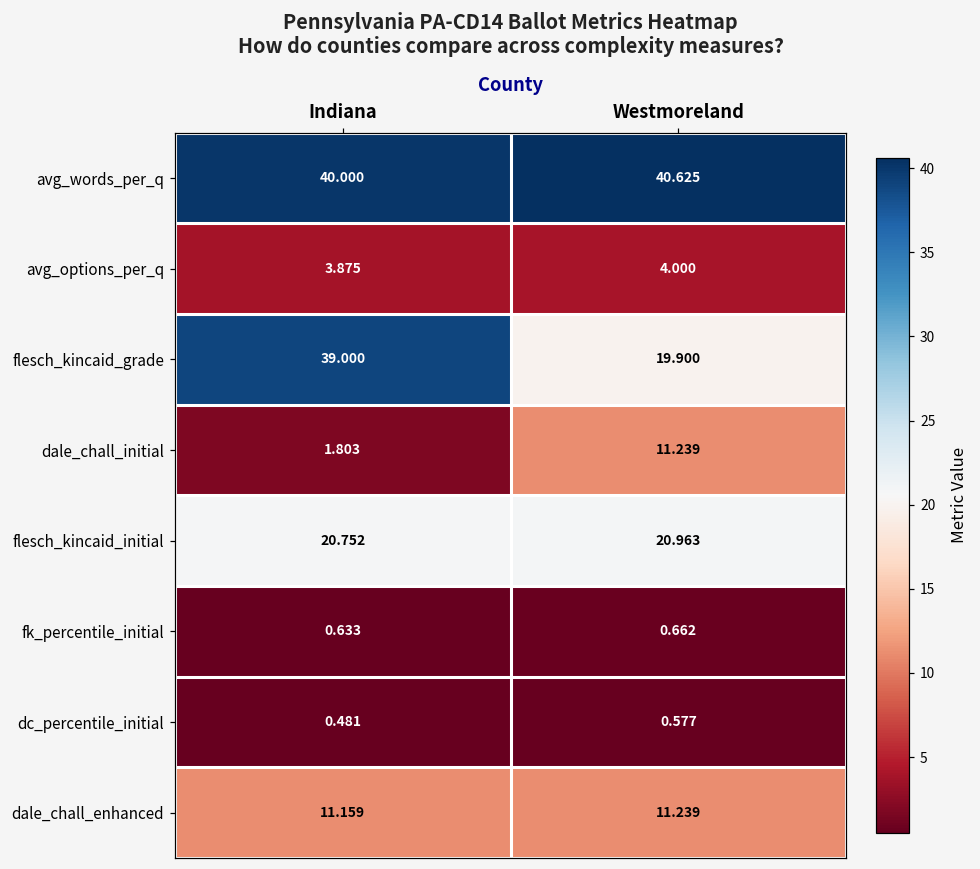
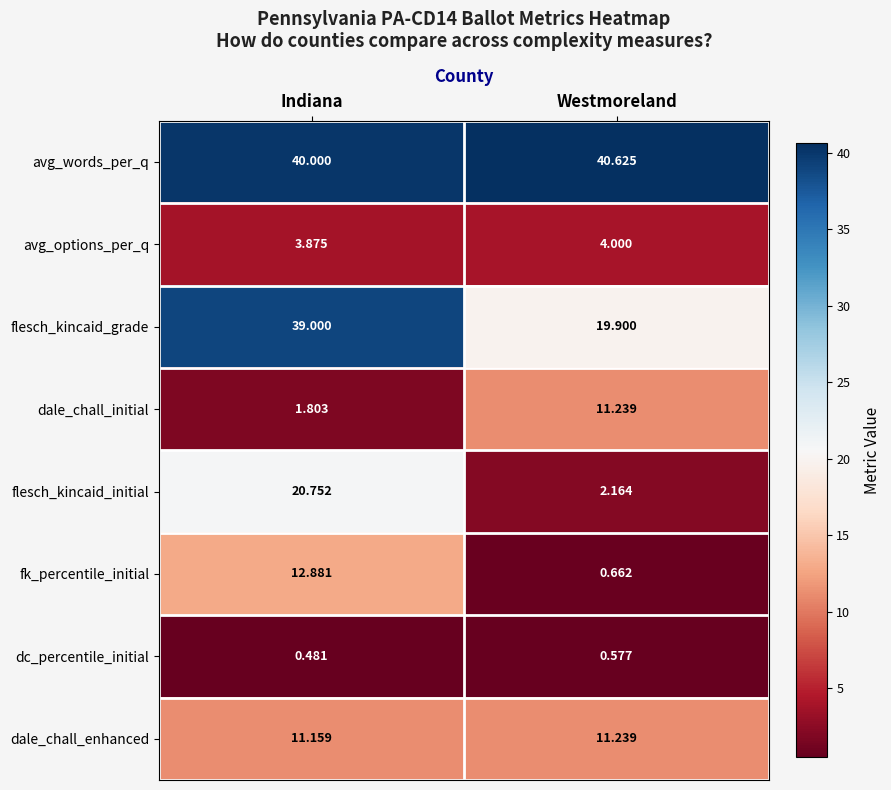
  {
    "avg_words_per_q": {
      "Indiana": 40.000,
      "Westmoreland": 40.625
    },
    "avg_options_per_q": {
      "Indiana": 3.875,
      "Westmoreland": 4.000
    },
    "flesch_kincaid_grade": {
      "Indiana": 39.000,
      "Westmoreland": 19.900
    },
    "dale_chall_initial": {
      "Indiana": 1.803,
      "Westmoreland": 11.239
    },
    "flesch_kincaid_initial": {
      "Indiana": 20.752,
-     "Westmoreland": 20.963
+     "Westmoreland": 2.164
    },
    "fk_percentile_initial": {
-     "Indiana": 0.633,
+     "Indiana": 12.881,
      "Westmoreland": 0.662
    },
    "dc_percentile_initial": {
      "Indiana": 0.481,
      "Westmoreland": 0.577
    },
    "dale_chall_enhanced": {
      "Indiana": 11.159,
      "Westmoreland": 11.239
    }
  }
